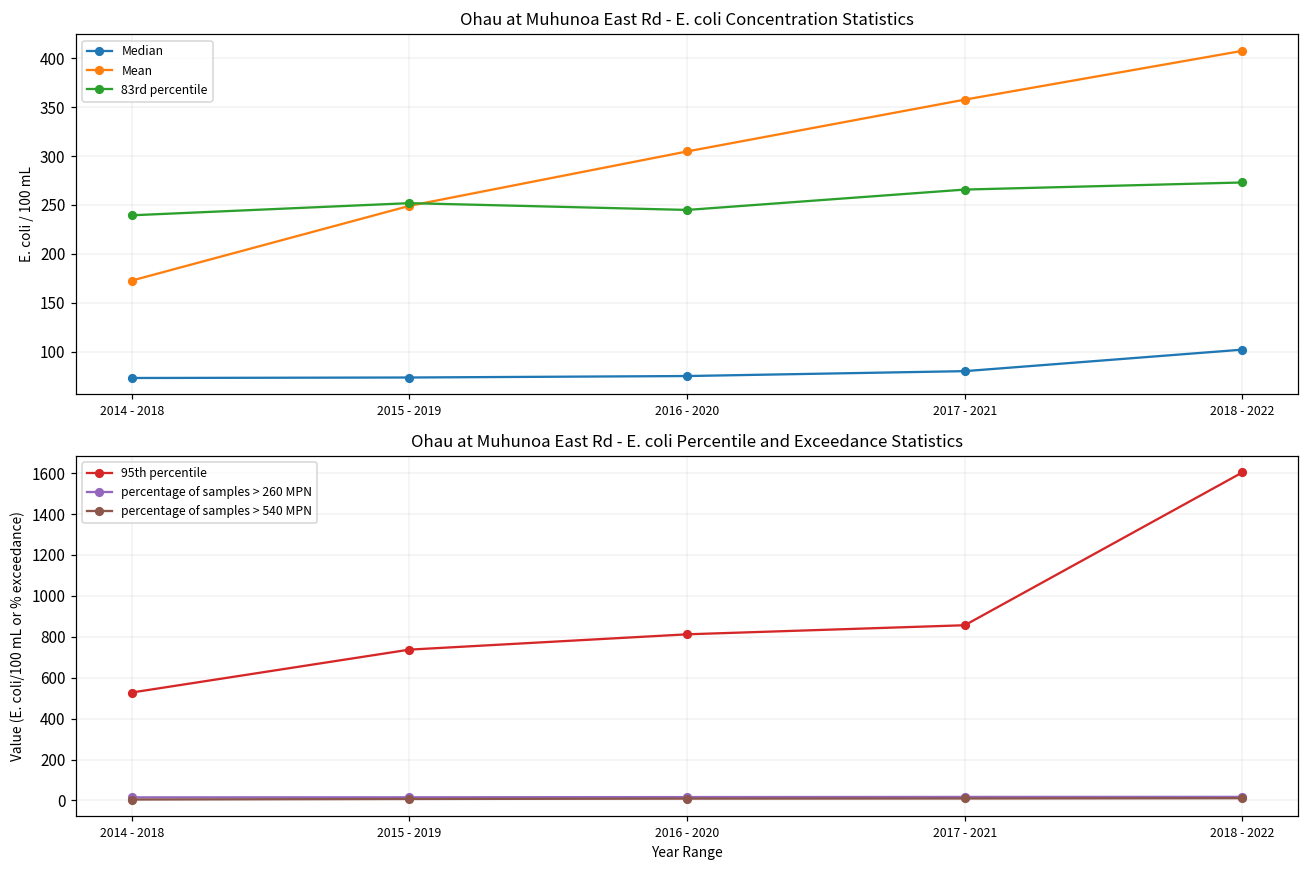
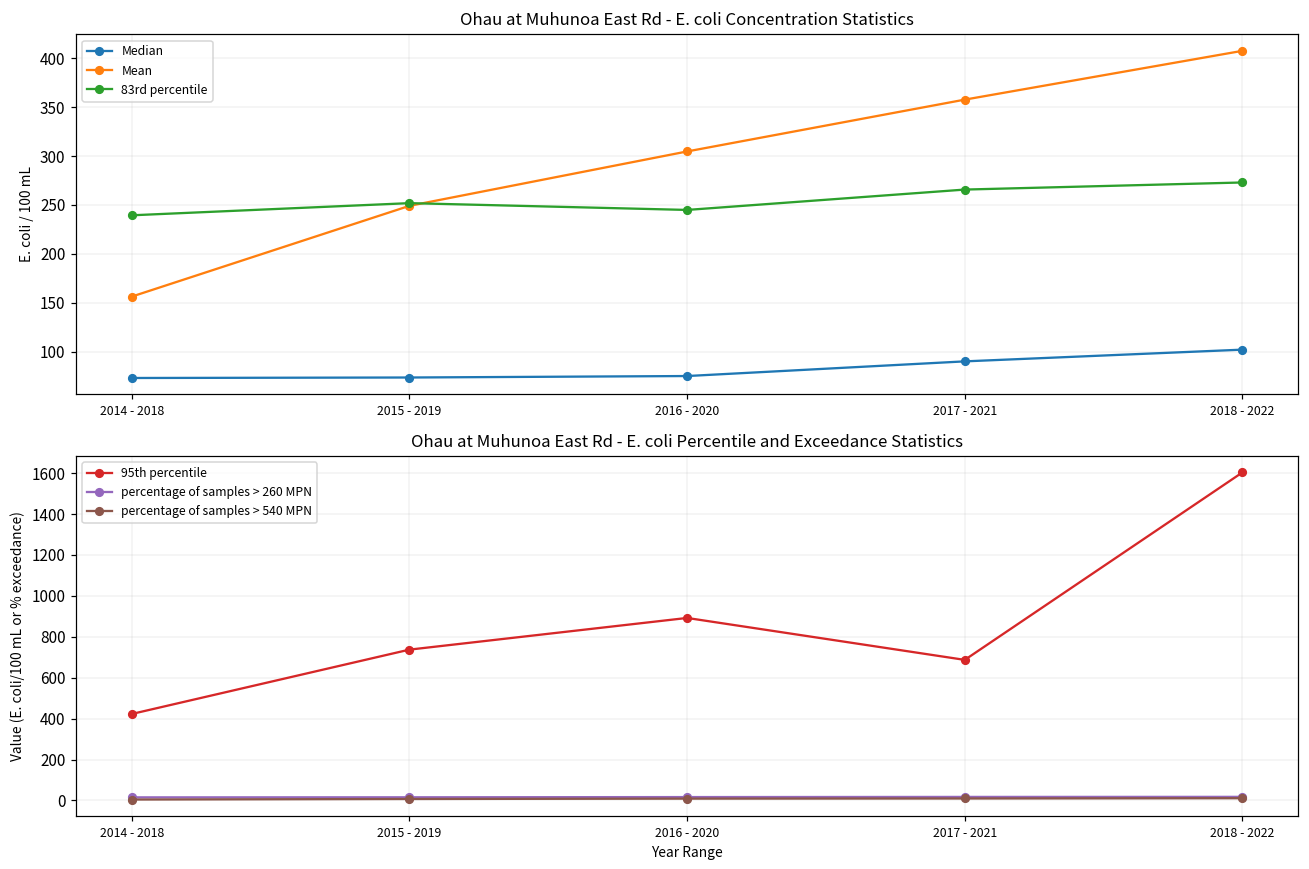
  {
    "Ohau at Muhunoa East Rd - E. coli Concentration Statistics": {
      "Median": {
        "2014 - 2018": 70,
        "2015 - 2019": 70,
        "2016 - 2020": 80,
-       "2017 - 2021": 80,
+       "2017 - 2021": 90,
        "2018 - 2022": 100
      },
      "Mean": {
-       "2014 - 2018": 170,
+       "2014 - 2018": 160,
        "2016 - 2020": 300,
        "2017 - 2021": 360,
        "2018 - 2022": 410
      },
      "83rd percentile": {
        "2014 - 2018": 240,
        "2016 - 2020": 240,
        "2017 - 2021": 270,
        "2018 - 2022": 270
      }
    },
    "Ohau at Muhunoa East Rd - E. coli Percentile and Exceedance Statistics": {
      "95th percentile": {
-       "2014 - 2018": 530,
+       "2014 - 2018": 420,
        "2015 - 2019": 740,
-       "2016 - 2020": 810,
-       "2017 - 2021": 860,
+       "2016 - 2020": 890,
+       "2017 - 2021": 690,
        "2018 - 2022": 1600
      }
    }
  }
